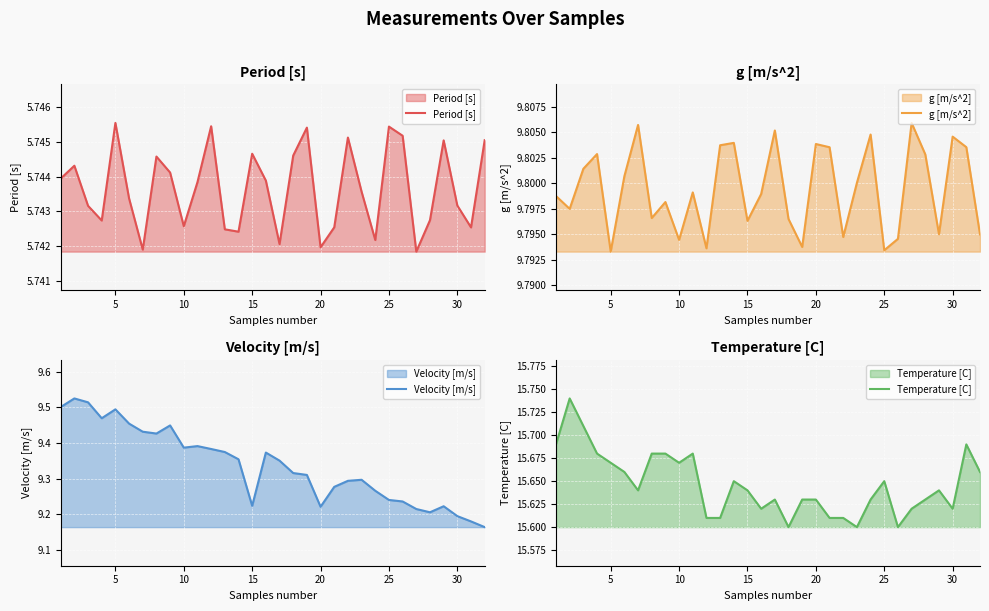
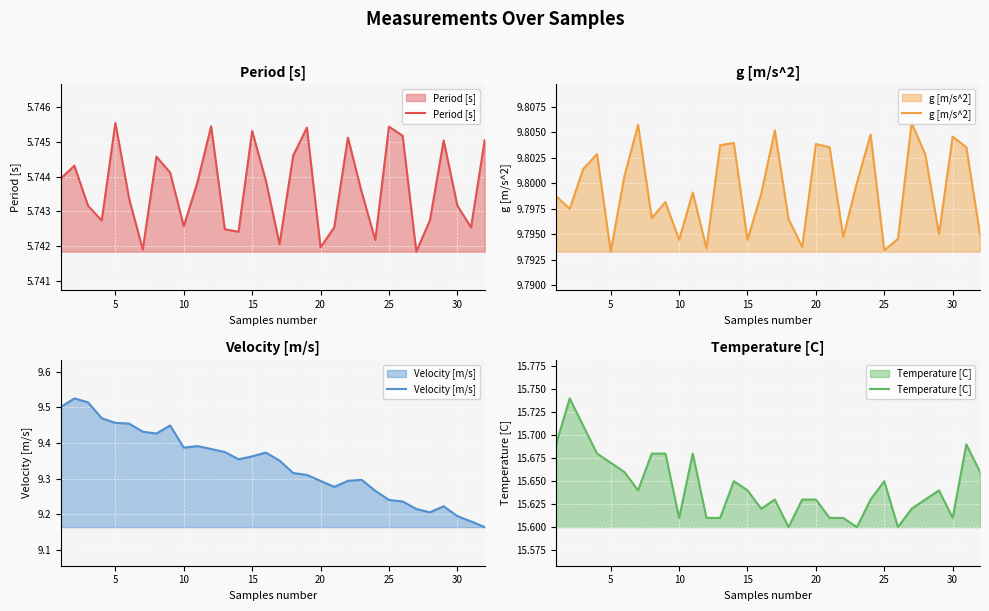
  {
    "Period [s]": {
      "5": 5.7455,
      "10": 5.7426,
-     "15": 5.7447,
+     "15": 5.7453,
      "20": 5.7420,
      "25": 5.7454,
      "30": 5.7432
    },
    "g [m/s^2]": {
      "5": 9.7933,
      "10": 9.7944,
-     "15": 9.7963,
+     "15": 9.7944,
      "20": 9.8039,
      "25": 9.7934,
      "30": 9.8046
    },
    "Velocity [m/s]": {
-     "5": 9.49,
+     "5": 9.46,
      "10": 9.39,
-     "15": 9.22,
-     "20": 9.22,
+     "15": 9.36,
+     "20": 9.29,
      "25": 9.24,
      "30": 9.19
    },
    "Temperature [C]": {
      "5": 15.67,
-     "10": 15.67,
+     "10": 15.61,
      "15": 15.64,
      "20": 15.63,
      "25": 15.65,
-     "30": 15.62
+     "30": 15.61
    }
  }
